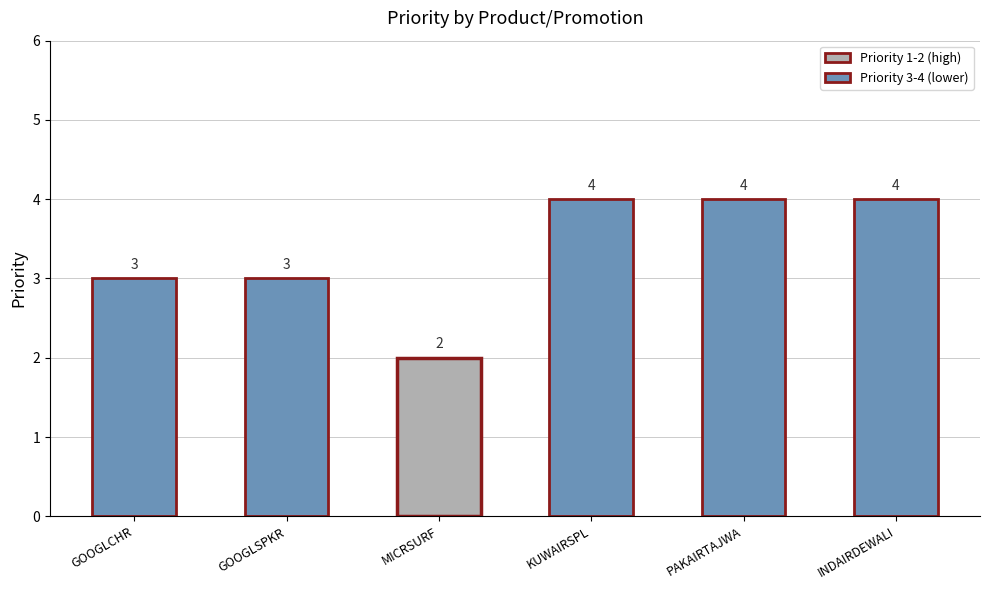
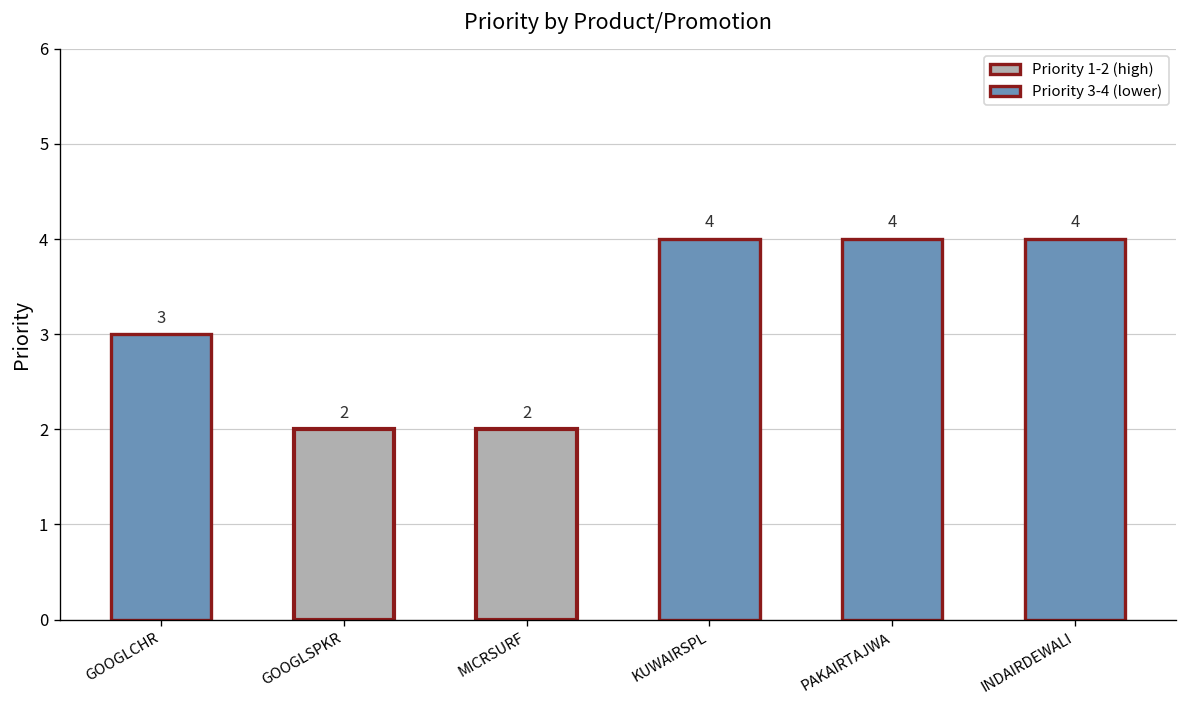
  {
    "GOOGLCHR": 3,
-   "GOOGLSPKR": 3,
+   "GOOGLSPKR": 2,
    "MICRSURF": 2,
    "KUWAIRSPL": 4,
    "PAKAIRTAJWA": 4,
    "INDAIRDEWALI": 4
  }
